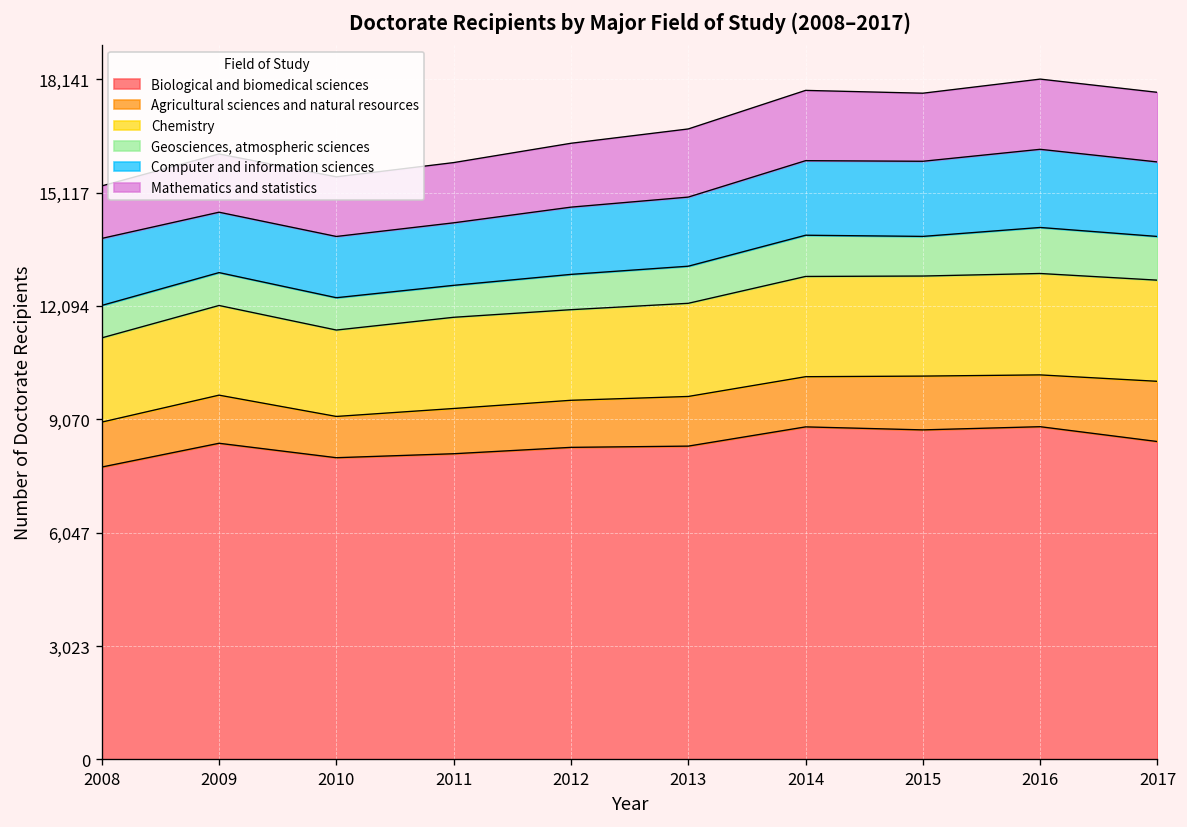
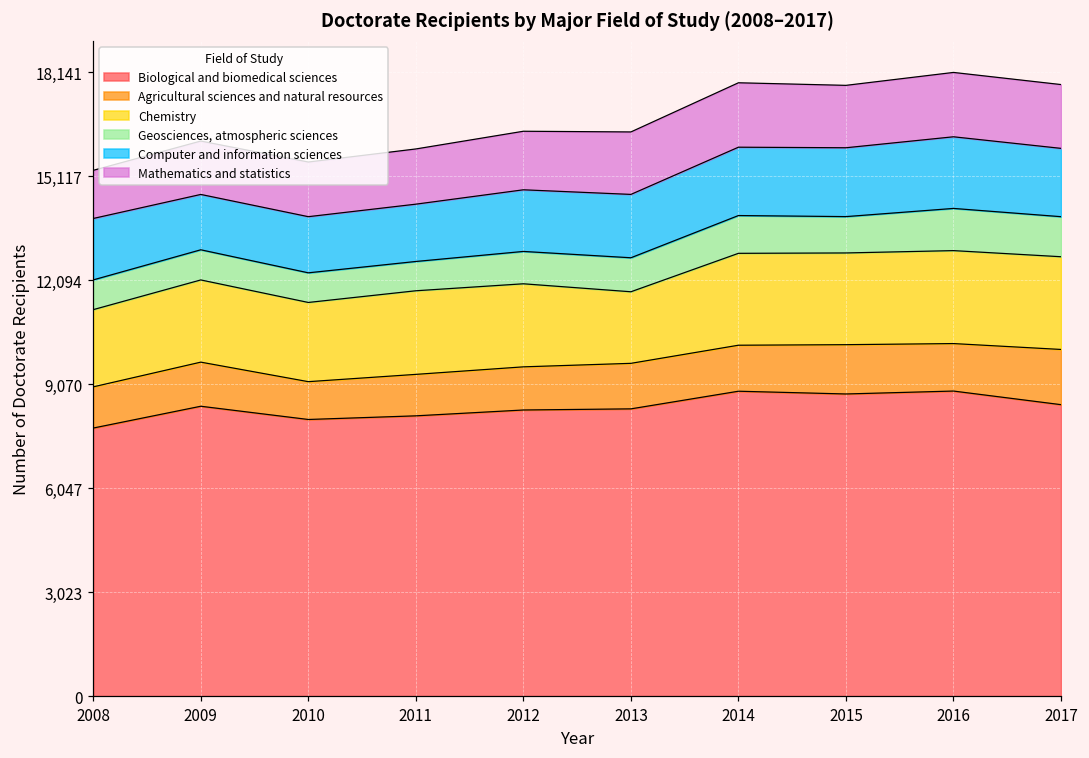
  {
    "Biological and biomedical sciences": {
      "2008": "7,800",
      "2009": "8,400",
      "2010": "8,000",
      "2011": "8,200",
      "2012": "8,300",
      "2013": "8,400",
      "2014": "8,900",
      "2015": "8,800",
      "2016": "8,900",
      "2017": "8,500"
    },
    "Agricultural sciences and natural resources": {
      "2008": "1,200",
      "2009": "1,300",
      "2010": "1,100",
      "2011": "1,200",
      "2012": "1,300",
      "2013": "1,300",
      "2014": "1,300",
      "2015": "1,400",
      "2016": "1,400",
      "2017": "1,600"
    },
    "Chemistry": {
      "2008": "2,200",
      "2009": "2,400",
      "2010": "2,300",
      "2011": "2,400",
      "2012": "2,400",
-     "2013": "2,500",
+     "2013": "2,100",
      "2014": "2,700",
      "2015": "2,700",
      "2016": "2,700",
      "2017": "2,700"
    },
    "Geosciences, atmospheric sciences": {
      "2008": "900",
      "2009": "900",
      "2010": "900",
      "2011": "900",
      "2012": "900",
      "2013": "1,000",
      "2014": "1,100",
      "2015": "1,100",
      "2016": "1,200",
      "2017": "1,200"
    },
    "Computer and information sciences": {
      "2008": "1,800",
      "2009": "1,600",
      "2010": "1,600",
      "2011": "1,700",
      "2012": "1,800",
      "2013": "1,800",
      "2014": "2,000",
      "2015": "2,000",
      "2016": "2,100",
      "2017": "2,000"
    },
    "Mathematics and statistics": {
      "2008": "1,400",
      "2011": "1,600",
      "2012": "1,700",
      "2013": "1,800",
      "2014": "1,900",
      "2015": "1,800",
      "2016": "1,900",
      "2017": "1,900"
    }
  }
